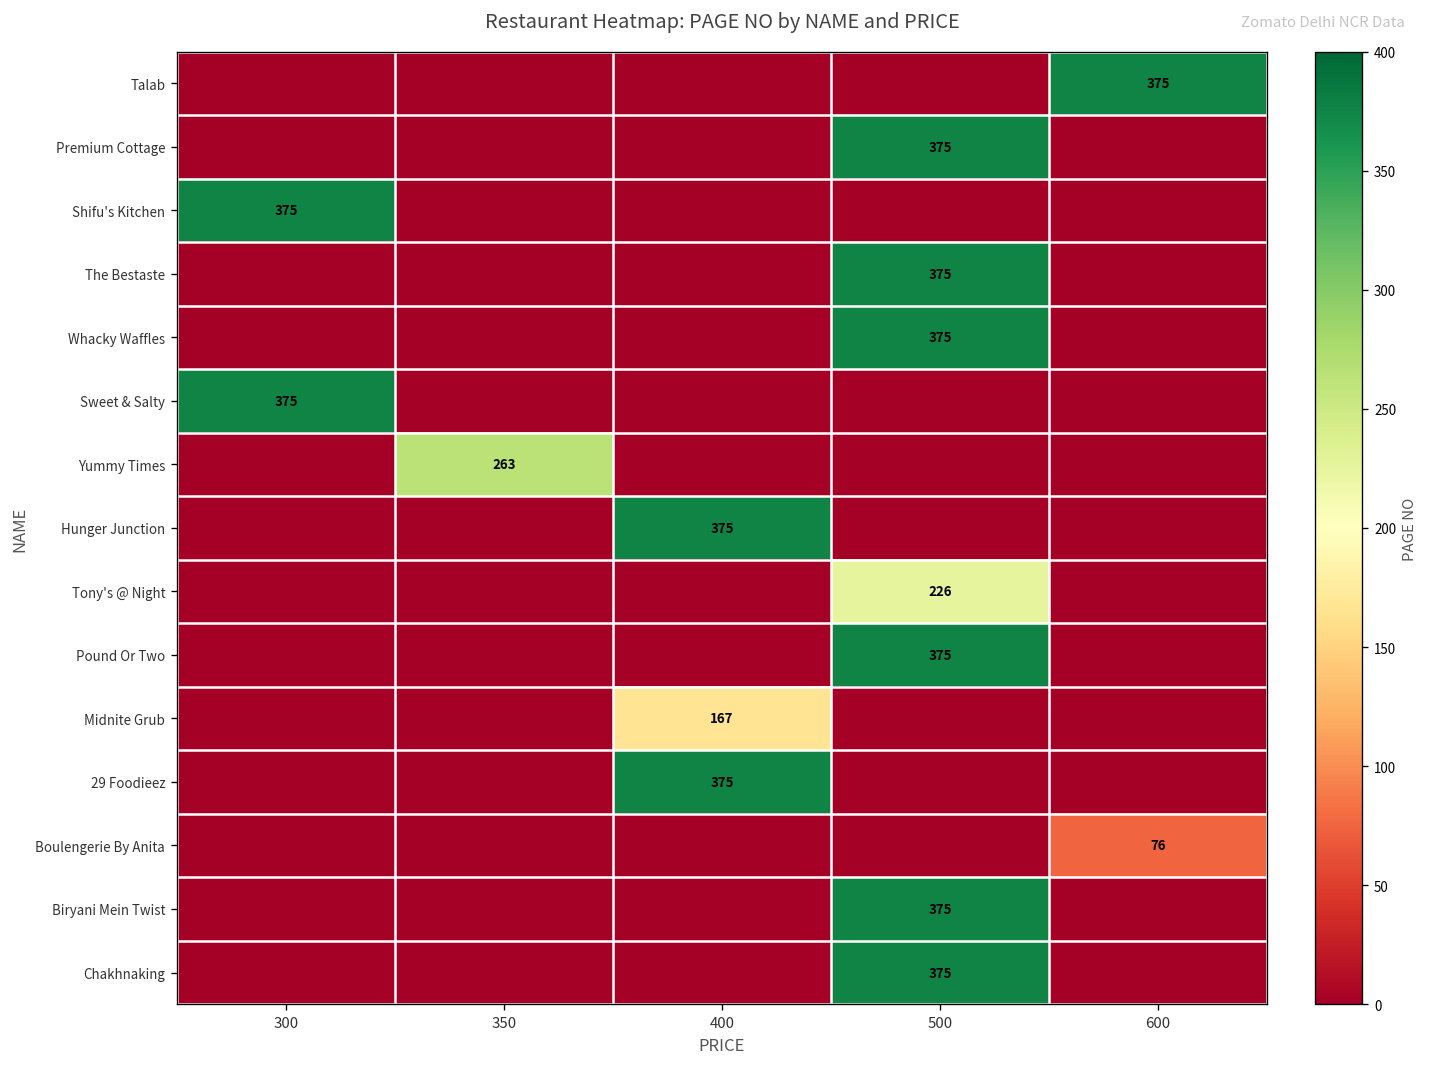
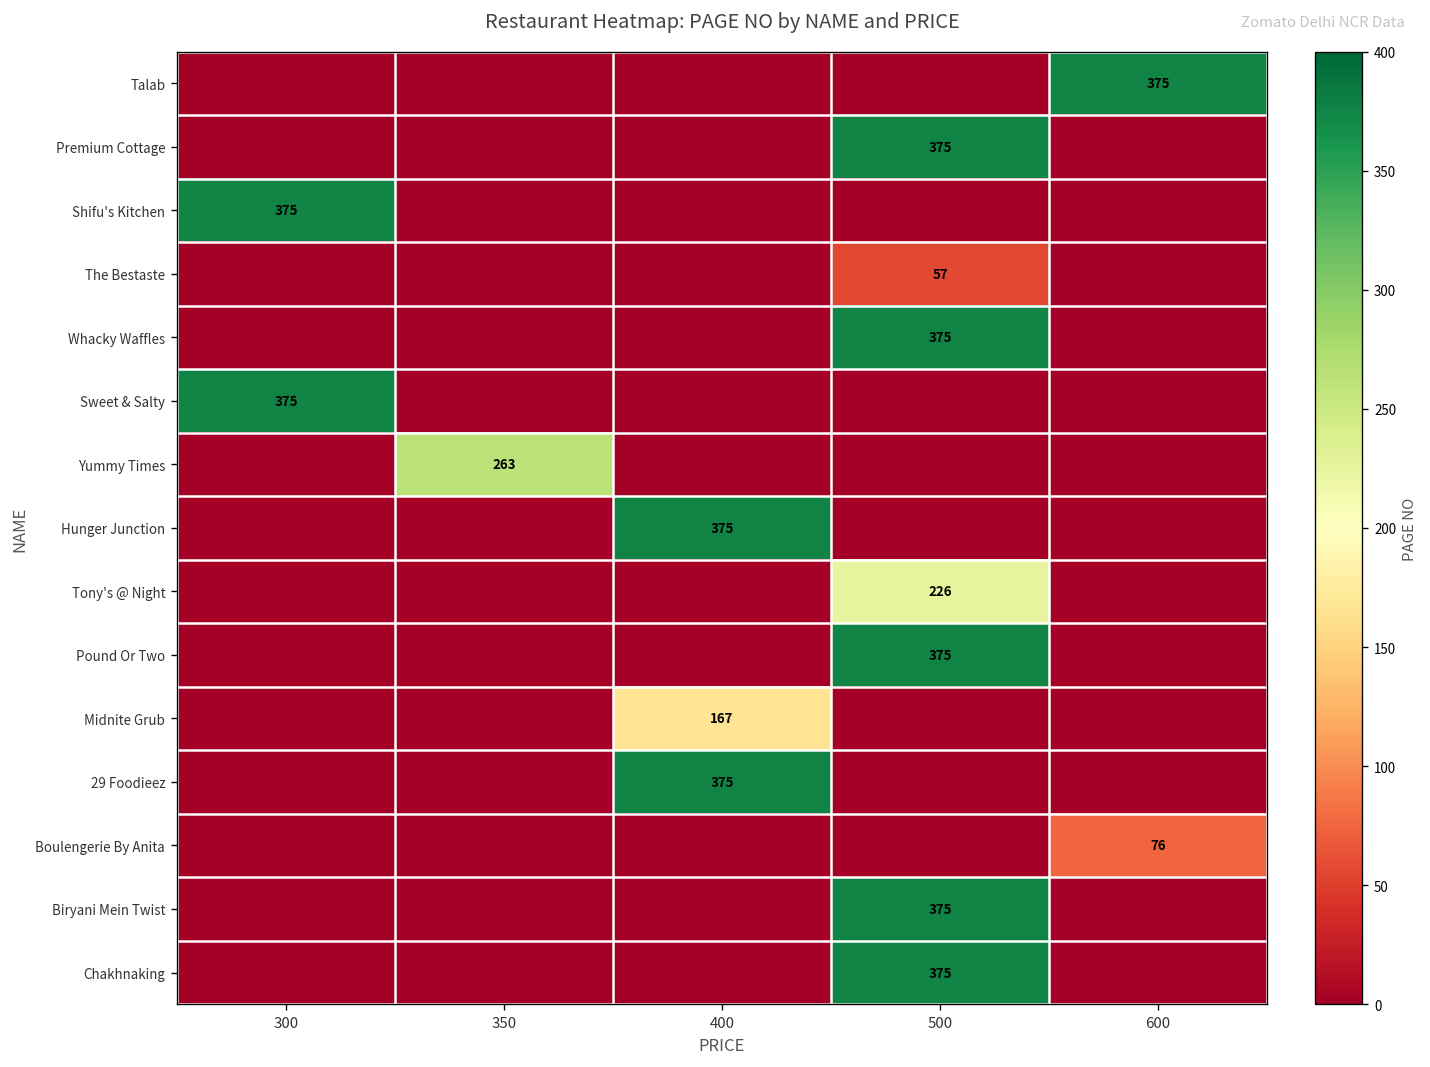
  {
    "Talab": {
      "600": 375
    },
    "Premium Cottage": {
      "500": 375
    },
    "Shifu's Kitchen": {
      "300": 375
    },
    "The Bestaste": {
-     "500": 375
+     "500": 57
    },
    "Whacky Waffles": {
      "500": 375
    },
    "Sweet & Salty": {
      "300": 375
    },
    "Yummy Times": {
      "350": 263
    },
    "Hunger Junction": {
      "400": 375
    },
    "Tony's @ Night": {
      "500": 226
    },
    "Pound Or Two": {
      "500": 375
    },
    "Midnite Grub": {
      "400": 167
    },
    "29 Foodieez": {
      "400": 375
    },
    "Boulengerie By Anita": {
      "600": 76
    },
    "Biryani Mein Twist": {
      "500": 375
    },
    "Chakhnaking": {
      "500": 375
    }
  }
